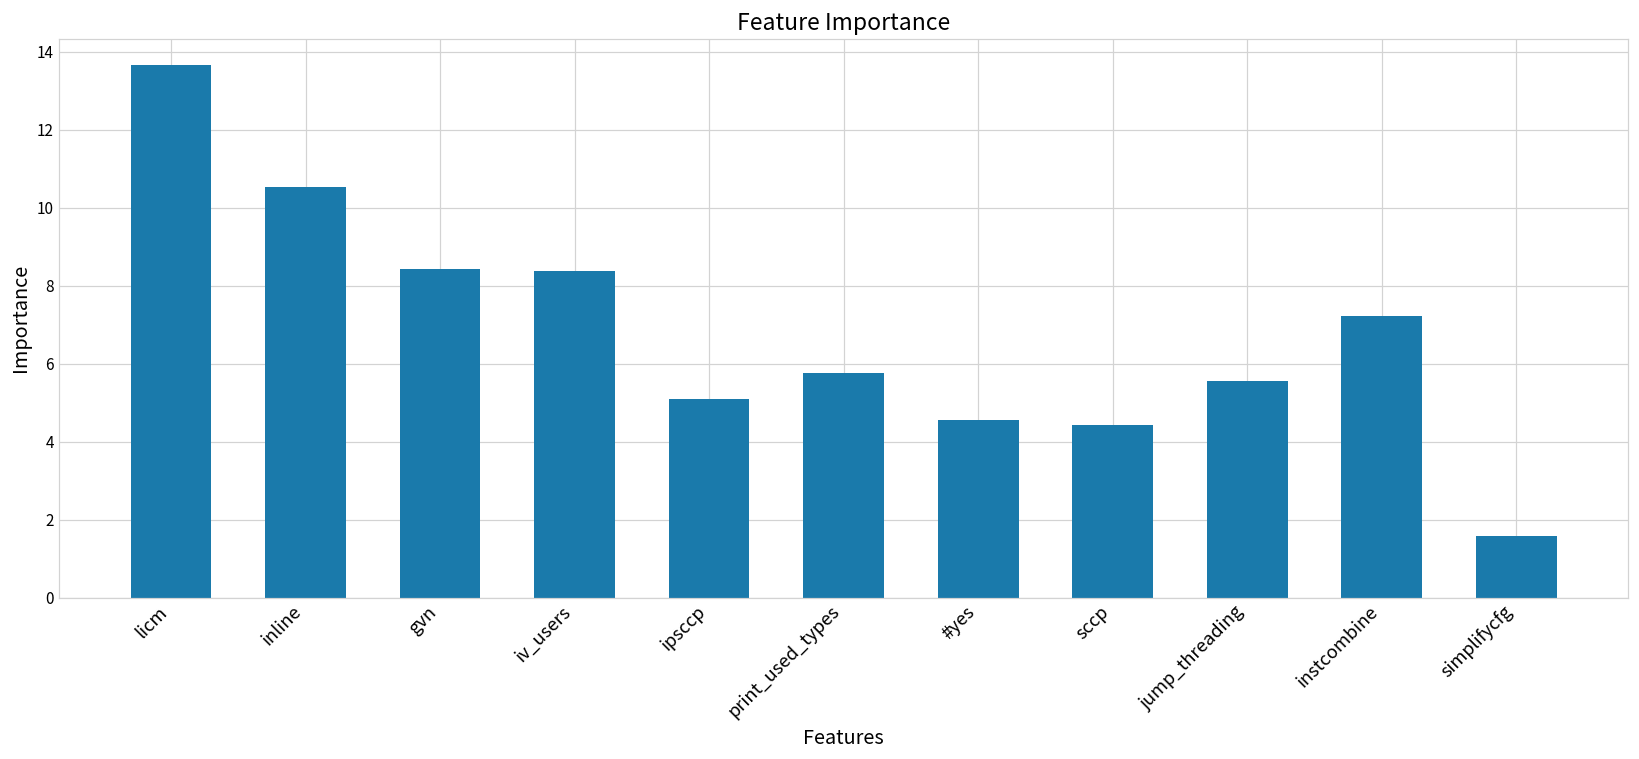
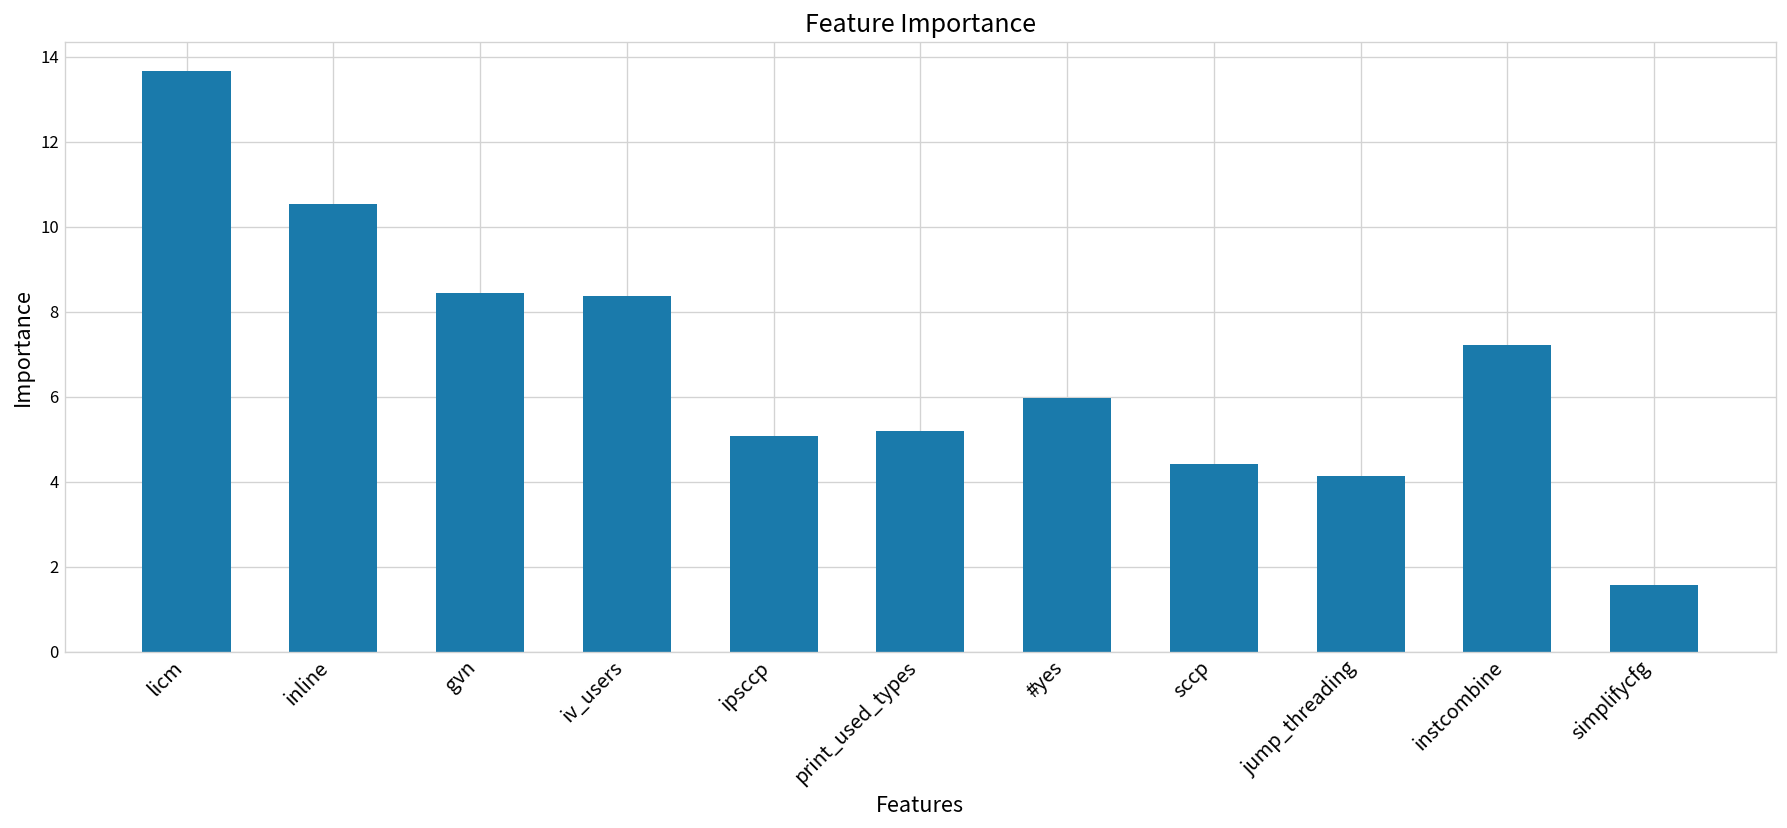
  {
    "licm": 13.7,
    "inline": 10.5,
    "gvn": 8.4,
    "iv_users": 8.4,
    "ipsccp": 5.1,
-   "print_used_types": 5.8,
-   "#yes": 4.5,
+   "print_used_types": 5.2,
+   "#yes": 6.0,
    "sccp": 4.4,
-   "jump_threading": 5.6,
+   "jump_threading": 4.1,
    "instcombine": 7.2,
    "simplifycfg": 1.6
  }
